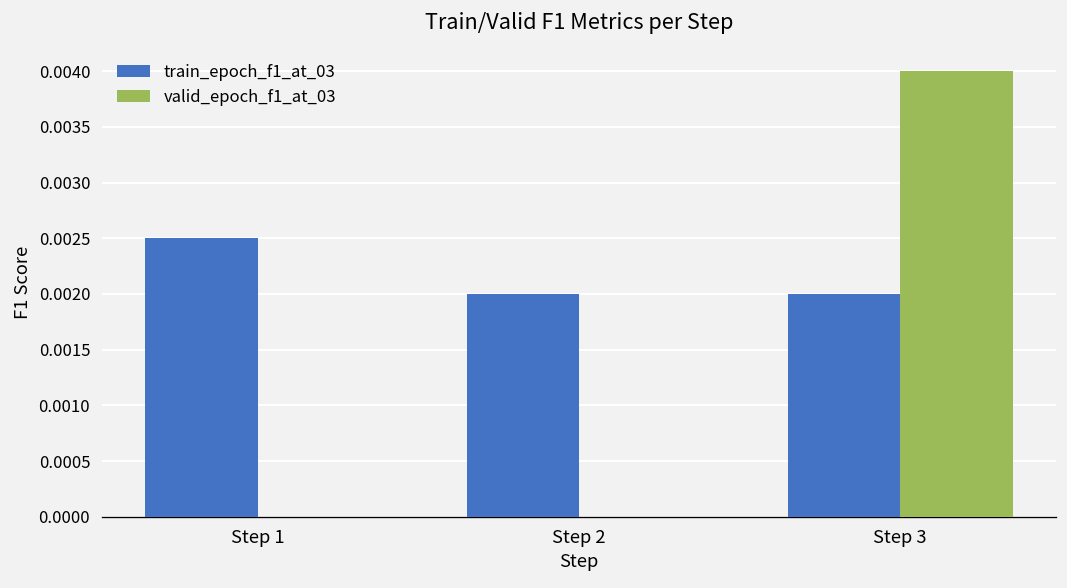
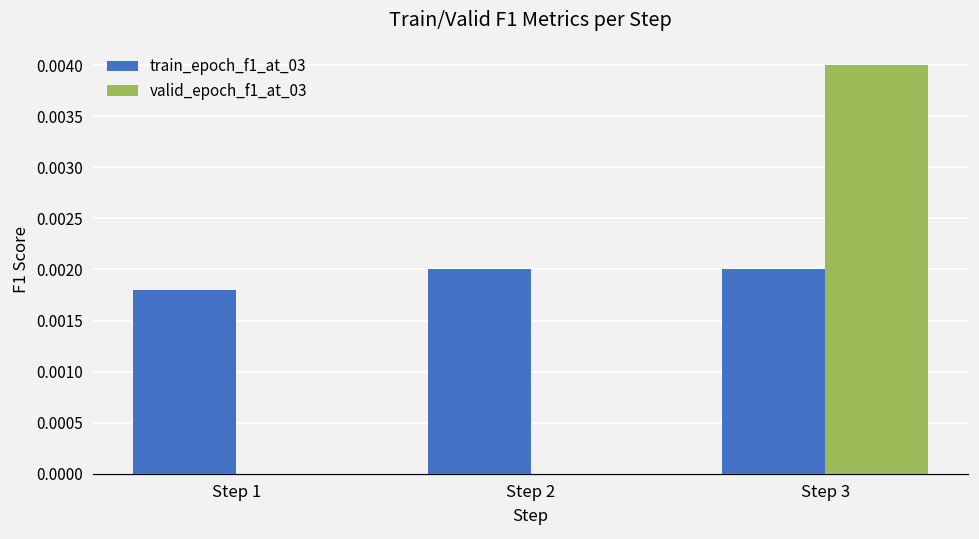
  {
    "train_epoch_f1_at_03": {
-     "Step 1": 0.0025,
+     "Step 1": 0.0018,
      "Step 2": 0.0020,
      "Step 3": 0.0020
    },
    "valid_epoch_f1_at_03": {
      "Step 1": 0.0000,
      "Step 2": 0.0000,
      "Step 3": 0.0040
    }
  }
